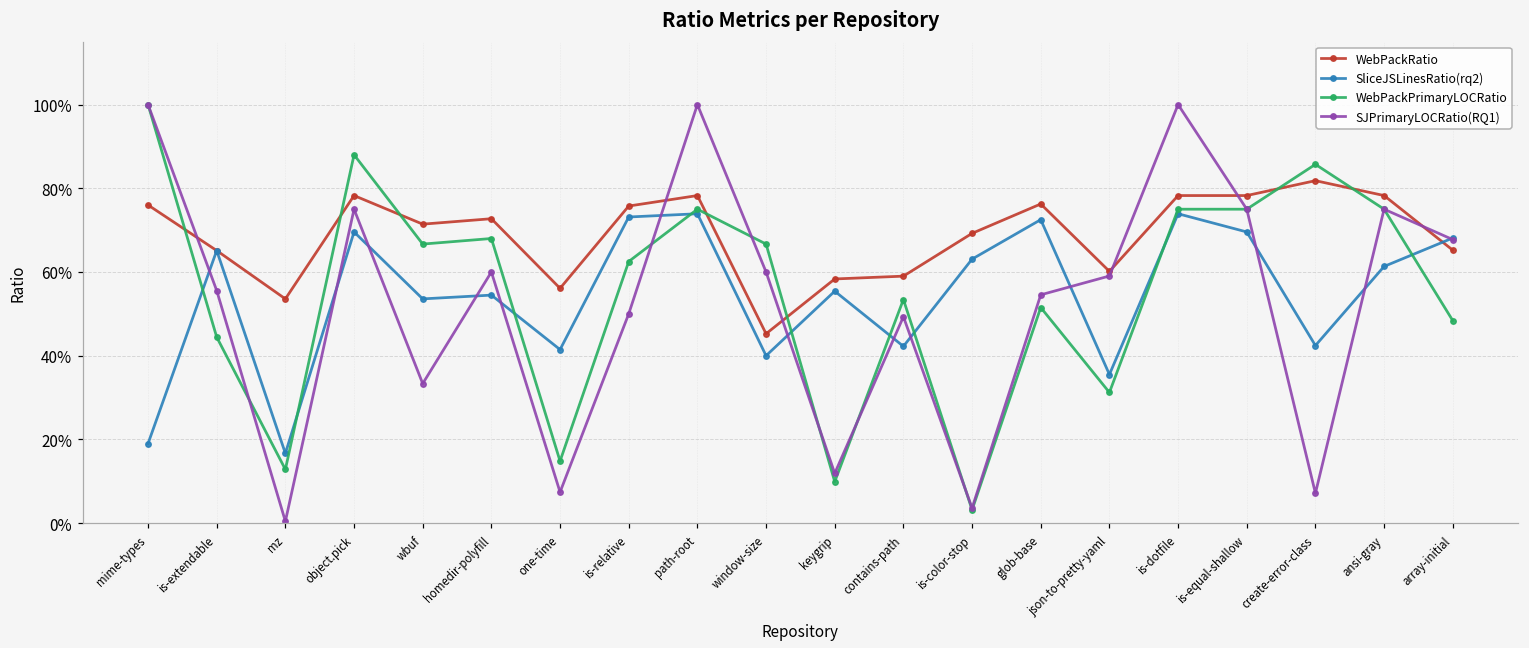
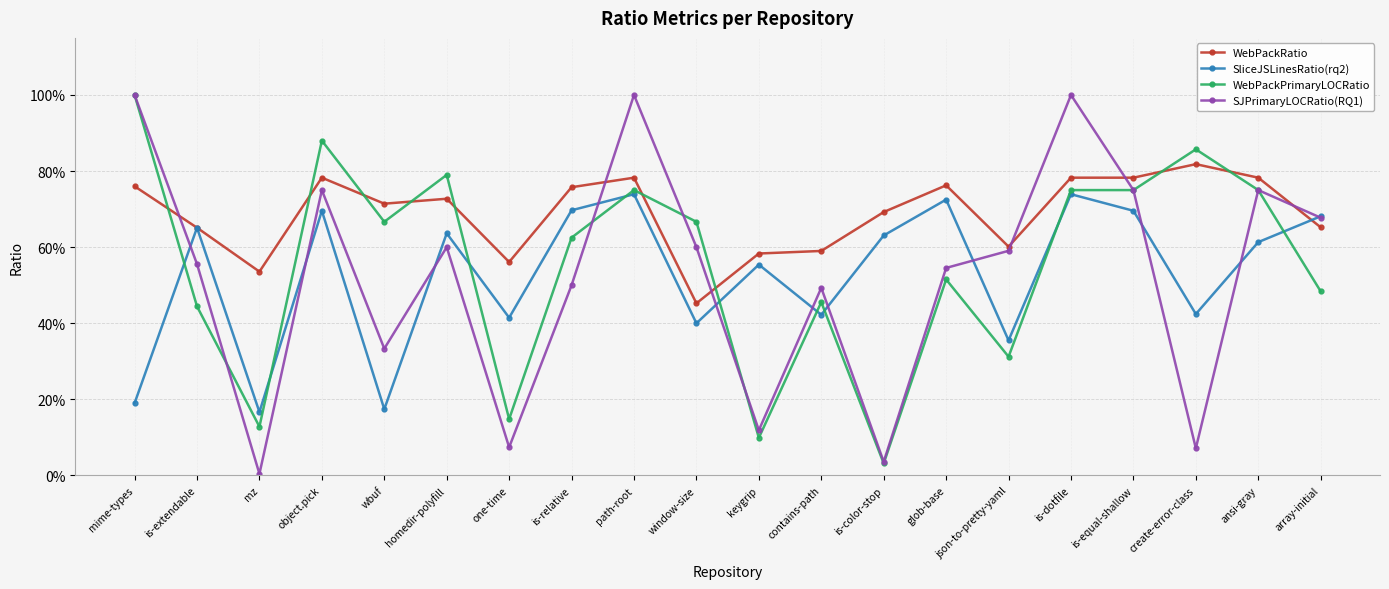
  {
    "WebPackRatio": {
      "mime-types": "76%",
      "mz": "54%",
      "object.pick": "78%",
      "wbuf": "71%",
      "homedir-polyfill": "73%",
      "one-time": "56%",
      "is-relative": "76%",
      "path-root": "78%",
      "window-size": "45%",
      "keygrip": "58%",
      "contains-path": "59%",
      "is-color-stop": "69%",
      "glob-base": "76%",
      "json-to-pretty-yaml": "60%",
      "is-dotfile": "78%",
      "is-equal-shallow": "78%",
      "create-error-class": "82%",
      "ansi-gray": "78%",
      "array-initial": "65%"
    },
    "SliceJSLinesRatio(rq2)": {
      "mime-types": "19%",
      "mz": "17%",
      "object.pick": "70%",
-     "wbuf": "54%",
-     "homedir-polyfill": "54%",
+     "wbuf": "17%",
+     "homedir-polyfill": "64%",
      "one-time": "41%",
-     "is-relative": "73%",
+     "is-relative": "70%",
      "path-root": "74%",
      "window-size": "40%",
      "keygrip": "55%",
      "contains-path": "42%",
      "is-color-stop": "63%",
      "glob-base": "73%",
      "json-to-pretty-yaml": "36%",
      "is-dotfile": "74%",
      "is-equal-shallow": "70%",
      "create-error-class": "42%",
      "ansi-gray": "61%"
    },
    "WebPackPrimaryLOCRatio": {
      "is-extendable": "44%",
      "mz": "13%",
      "object.pick": "88%",
      "wbuf": "67%",
-     "homedir-polyfill": "68%",
+     "homedir-polyfill": "79%",
      "one-time": "15%",
      "is-relative": "63%",
      "path-root": "75%",
      "window-size": "67%",
      "keygrip": "10%",
-     "contains-path": "53%",
+     "contains-path": "46%",
      "glob-base": "52%",
      "json-to-pretty-yaml": "31%",
      "is-dotfile": "75%",
      "create-error-class": "86%",
      "array-initial": "48%"
    },
    "SJPrimaryLOCRatio(RQ1)": {
      "is-extendable": "56%",
      "mz": "0%",
      "object.pick": "75%",
      "wbuf": "33%",
      "homedir-polyfill": "60%",
      "one-time": "7%",
      "is-relative": "50%",
      "path-root": "100%",
      "window-size": "60%",
      "keygrip": "12%",
      "contains-path": "49%",
      "glob-base": "55%",
      "json-to-pretty-yaml": "59%",
      "is-dotfile": "100%",
      "create-error-class": "7%"
    }
  }
